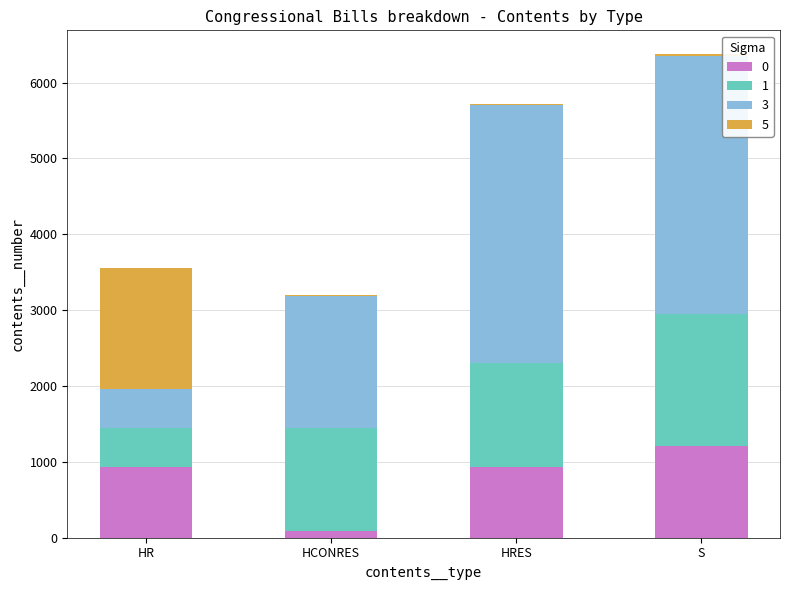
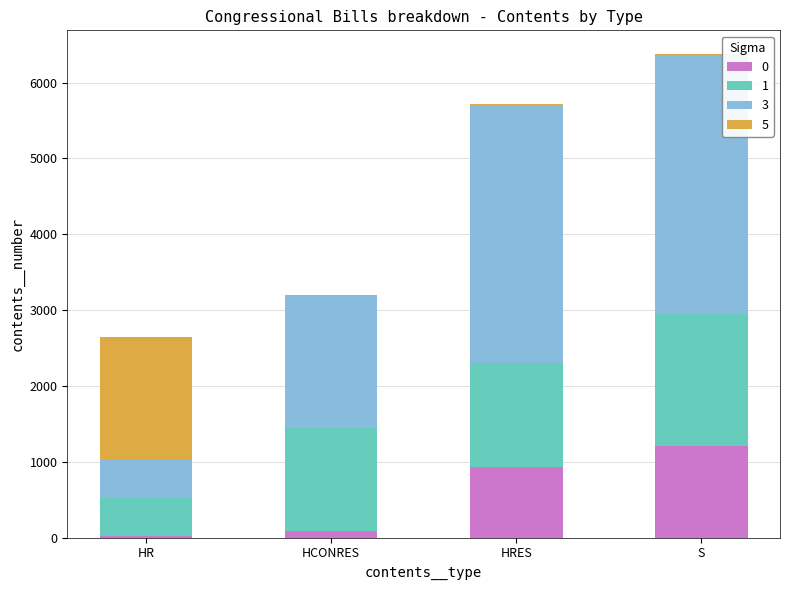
  {
    "0": {
-     "HR": 900,
+     "HR": 0,
      "HCONRES": 100,
      "HRES": 900,
      "S": 1200
    },
    "5": {
      "HR": 1600
    }
  }
